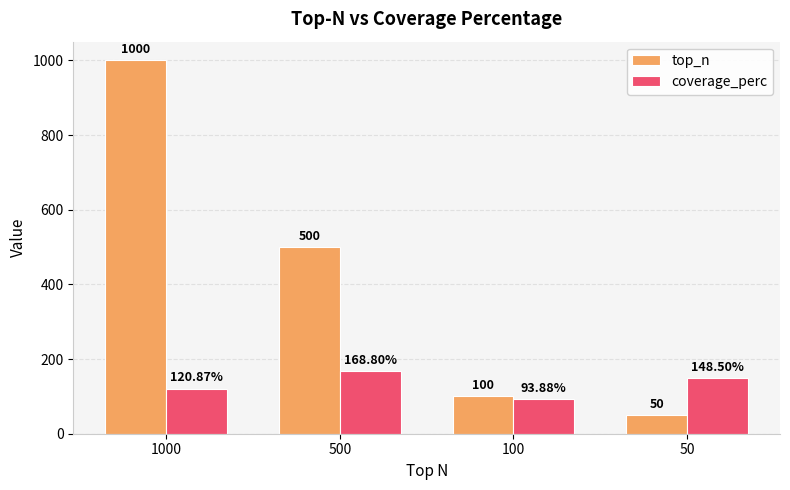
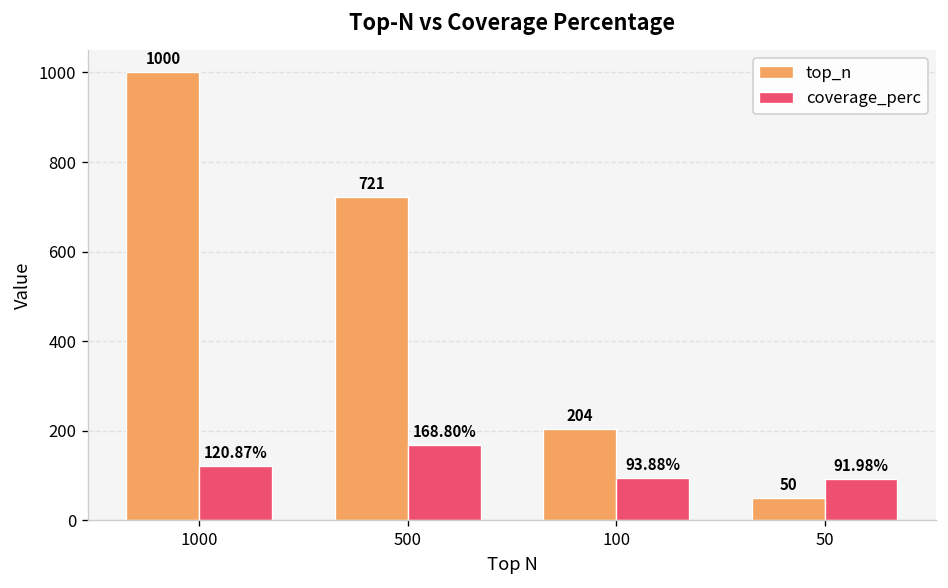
  {
    "top_n": {
      "1000": "1000",
-     "500": "500",
-     "100": "100",
+     "500": "721",
+     "100": "204",
      "50": "50"
    },
    "coverage_perc": {
      "1000": "120.87%",
      "500": "168.80%",
      "100": "93.88%",
-     "50": "148.50%"
+     "50": "91.98%"
    }
  }
